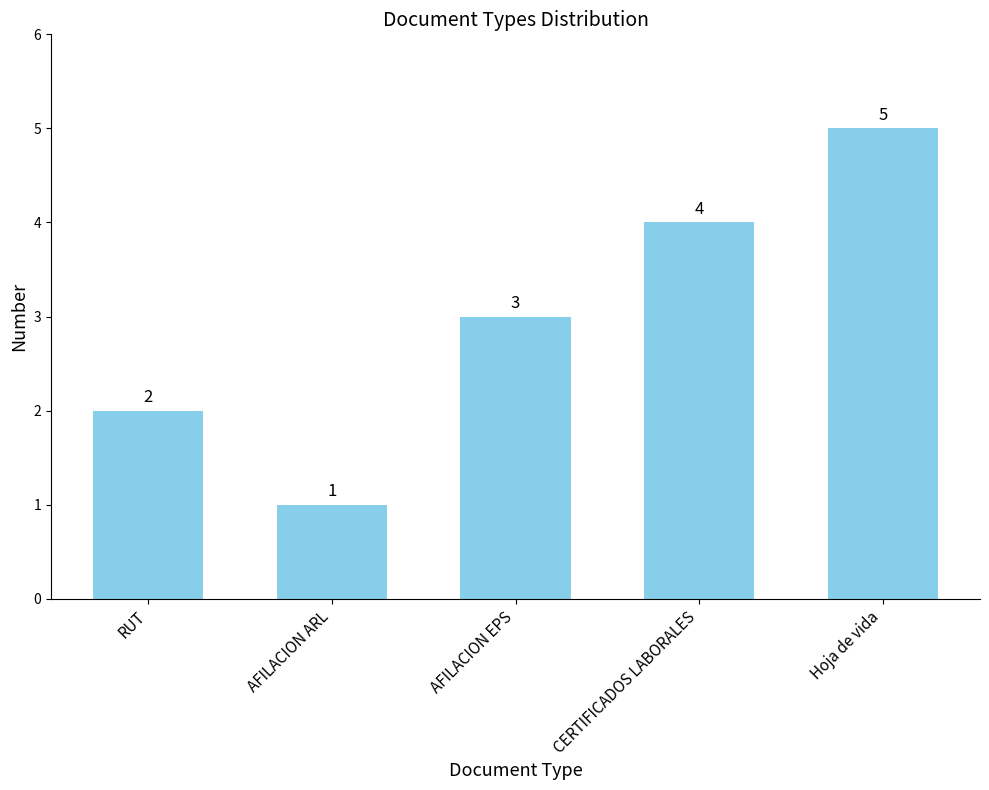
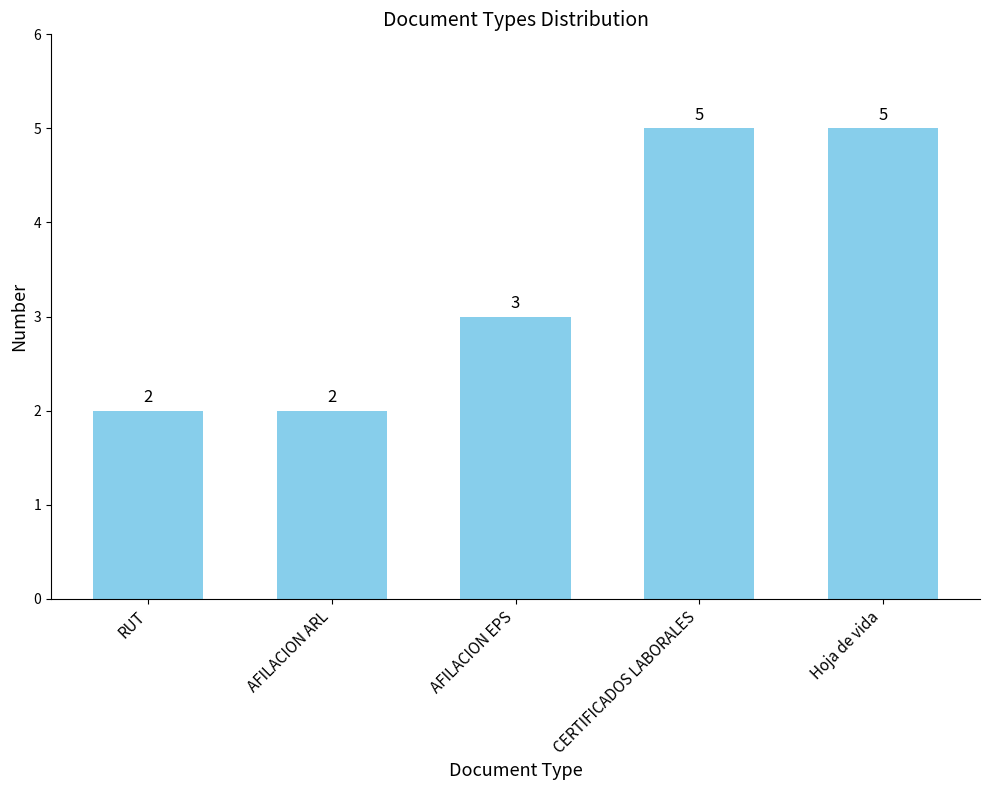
  {
    "RUT": 2,
-   "AFILACION ARL": 1,
+   "AFILACION ARL": 2,
    "AFILACION EPS": 3,
-   "CERTIFICADOS LABORALES": 4,
+   "CERTIFICADOS LABORALES": 5,
    "Hoja de vida": 5
  }
